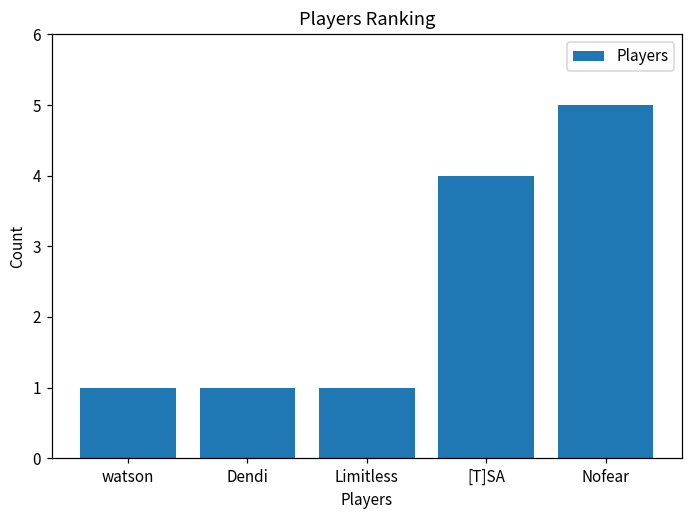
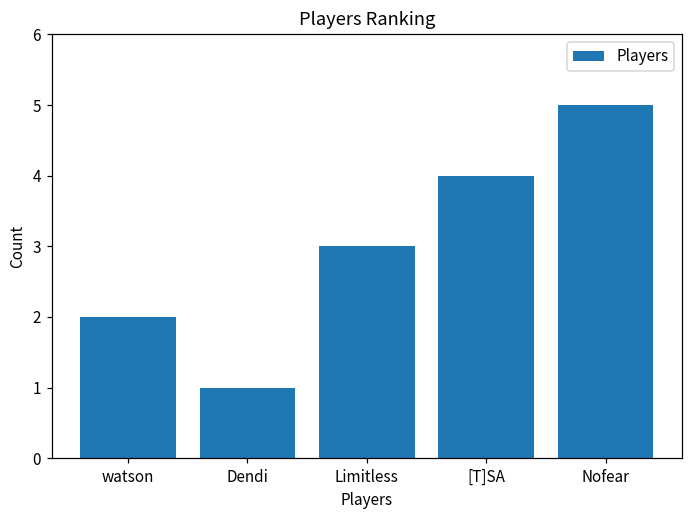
  {
-   "watson": 1,
+   "watson": 2,
    "Dendi": 1,
-   "Limitless": 1,
+   "Limitless": 3,
    "[T]SA": 4,
    "Nofear": 5
  }
